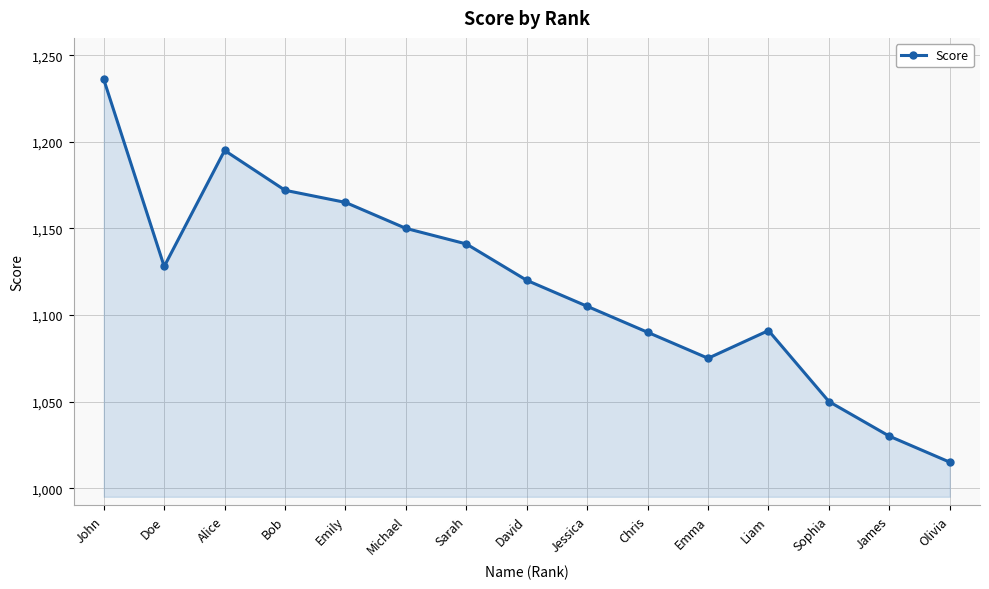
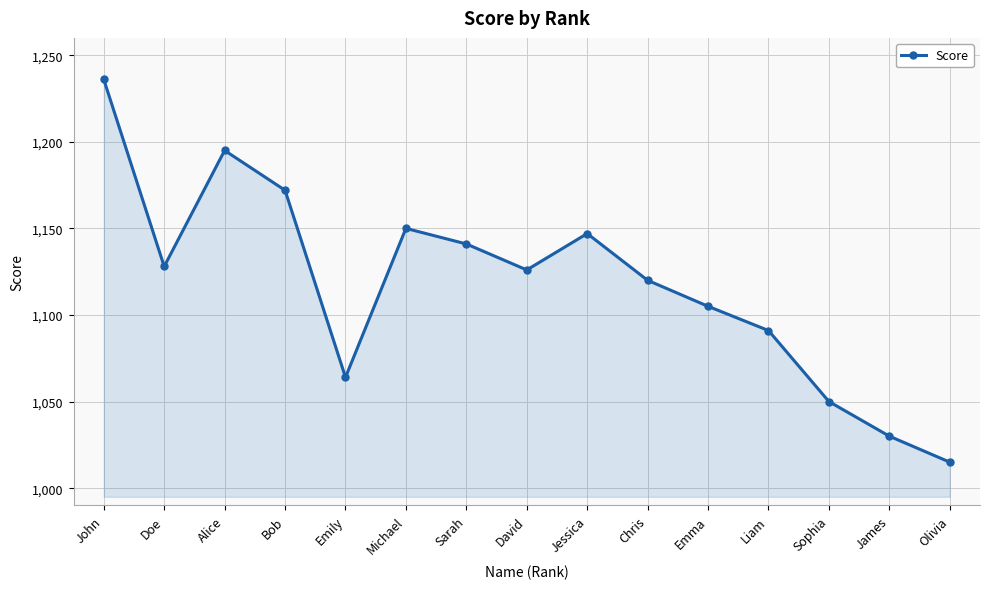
  {
    "John": "1,236",
    "Doe": "1,128",
    "Alice": "1,195",
    "Bob": "1,172",
-   "Emily": "1,165",
+   "Emily": "1,064",
    "Michael": "1,150",
    "Sarah": "1,141",
-   "David": "1,120",
-   "Jessica": "1,105",
-   "Chris": "1,090",
-   "Emma": "1,075",
+   "David": "1,126",
+   "Jessica": "1,147",
+   "Chris": "1,120",
+   "Emma": "1,105",
    "Liam": "1,091",
    "Sophia": "1,050",
    "James": "1,030",
    "Olivia": "1,015"
  }
